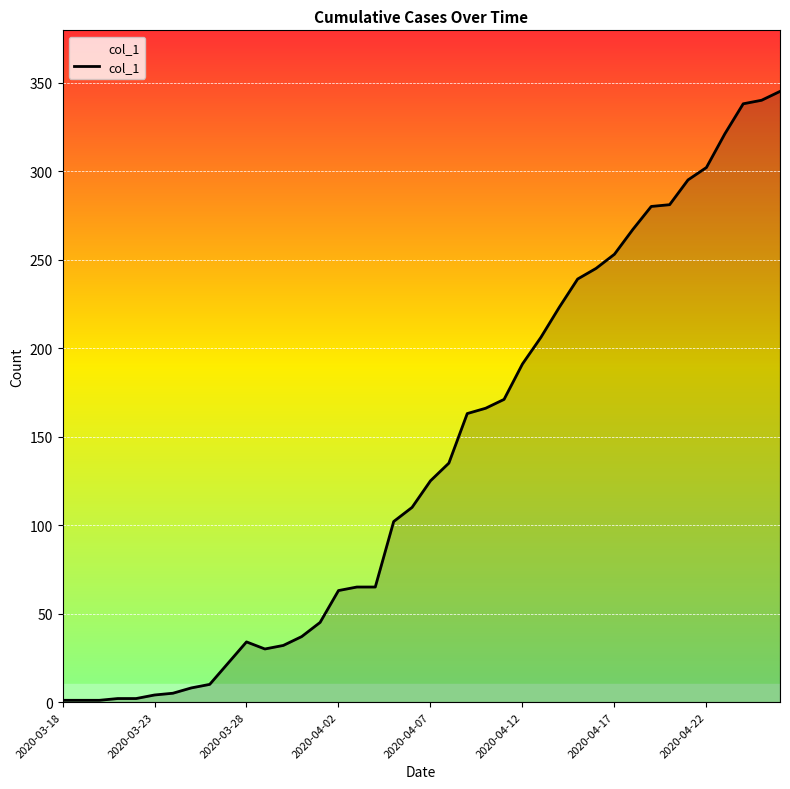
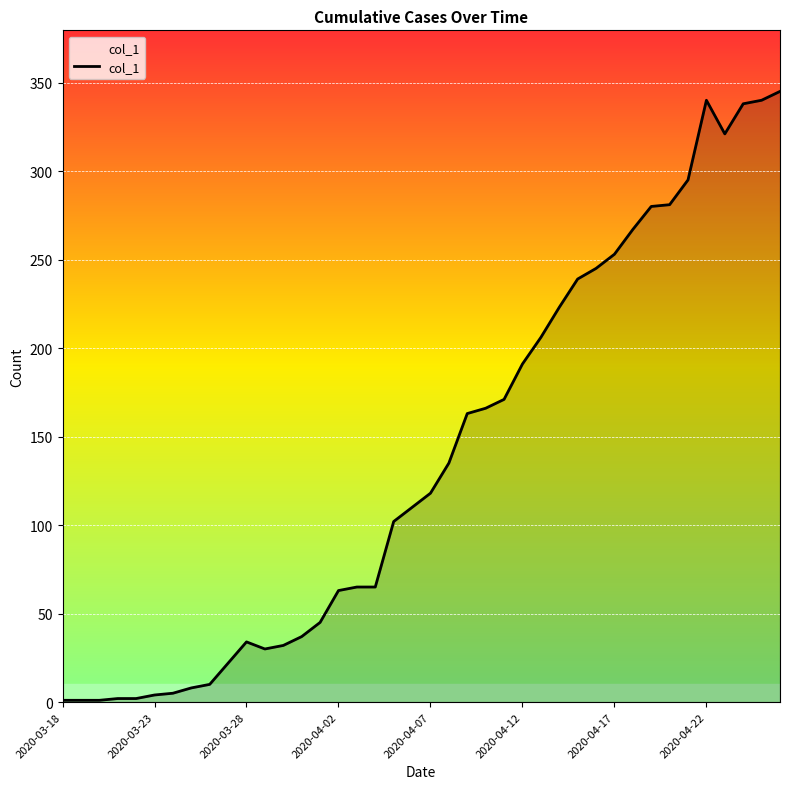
  {
    "2020-03-28": 34,
    "2020-04-02": 63,
-   "2020-04-07": 125,
+   "2020-04-07": 118,
    "2020-04-12": 191,
    "2020-04-17": 253,
-   "2020-04-22": 302
+   "2020-04-22": 340
  }
